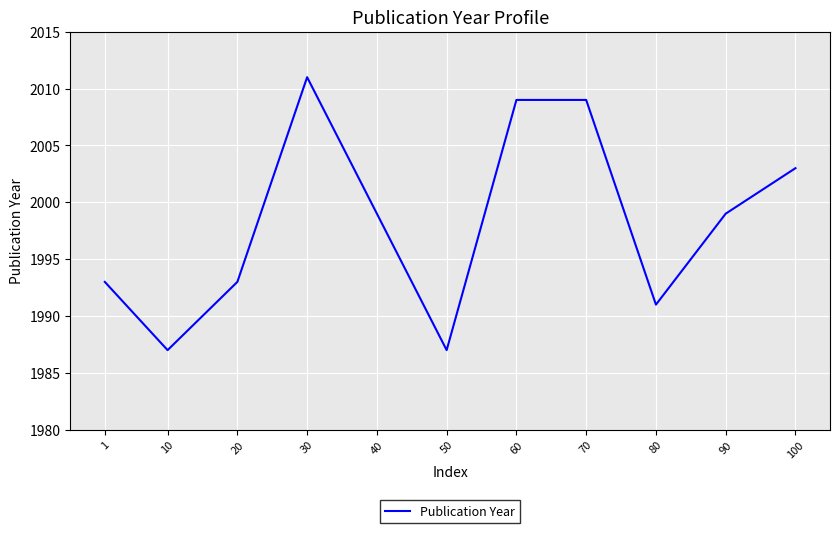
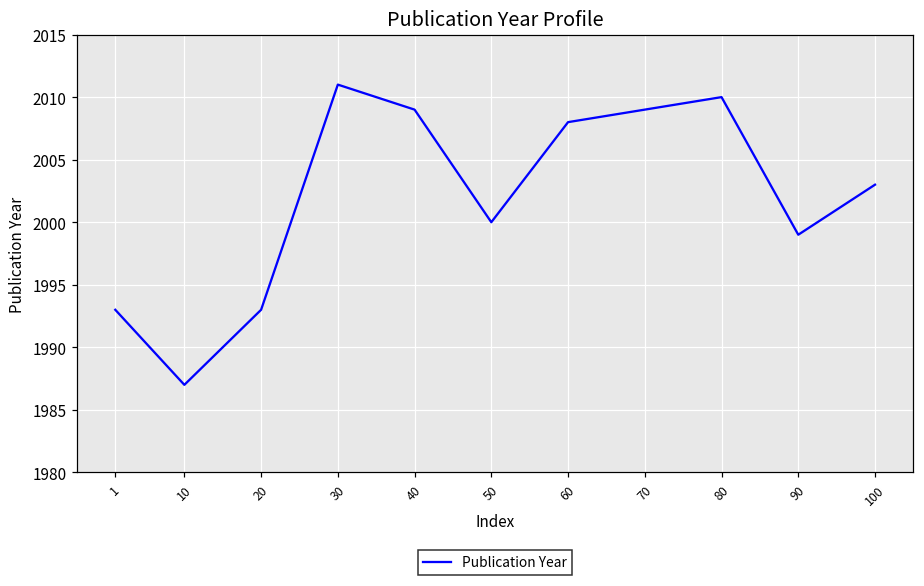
  {
    "1": 1993,
    "10": 1987,
    "20": 1993,
    "30": 2011,
-   "40": 1999,
-   "50": 1987,
-   "60": 2009,
+   "40": 2009,
+   "50": 2000,
+   "60": 2008,
    "70": 2009,
-   "80": 1991,
+   "80": 2010,
    "90": 1999,
    "100": 2003
  }
